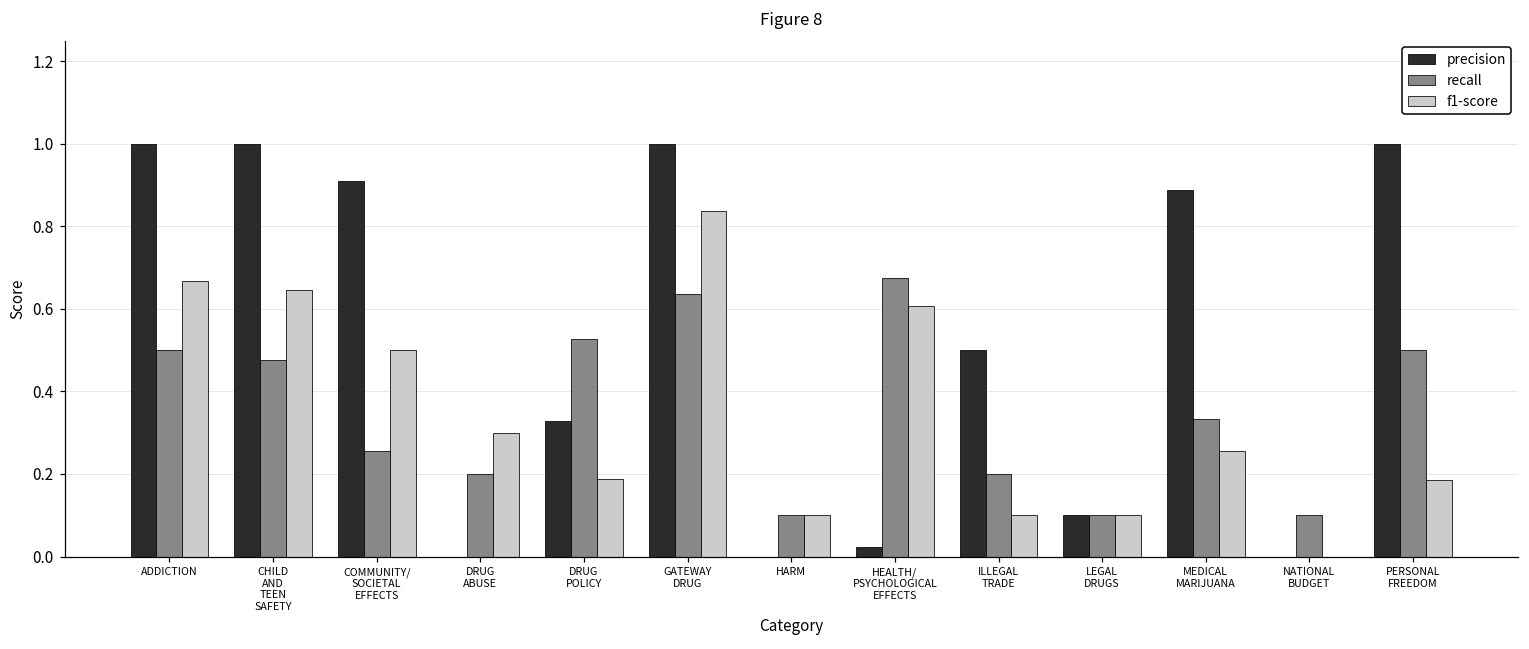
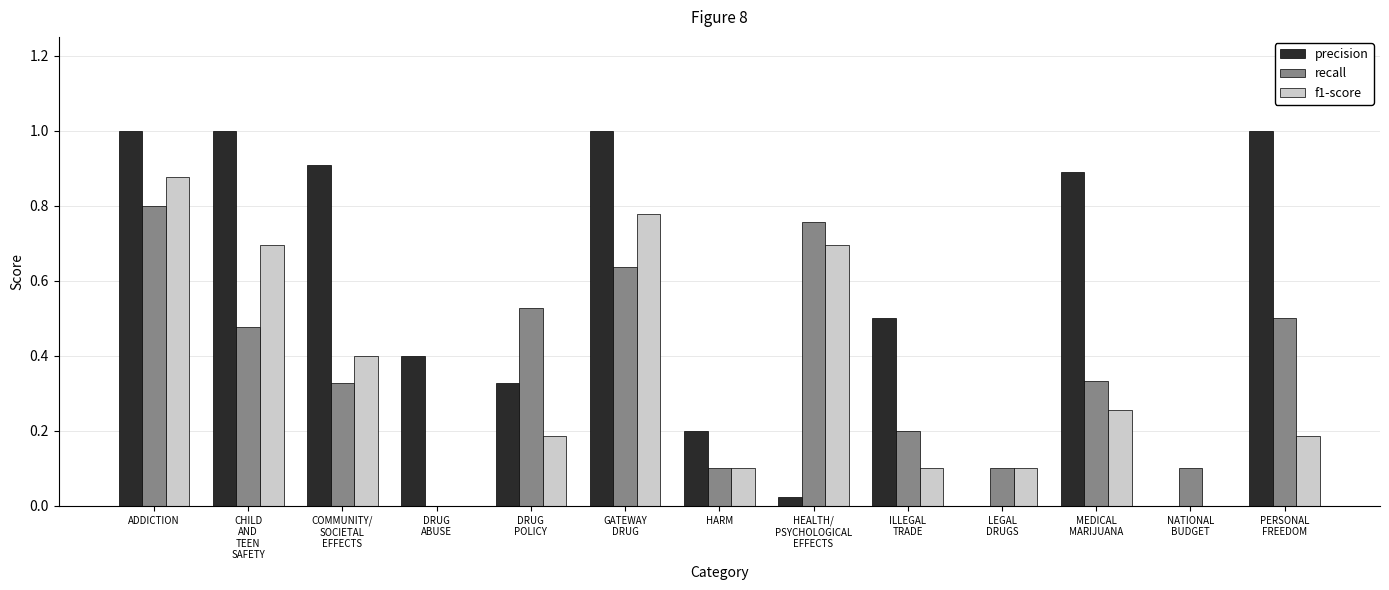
  {
    "precision": {
      "ADDICTION": 1.0,
      "CHILD AND TEEN SAFETY": 1.0,
      "COMMUNITY/ SOCIETAL EFFECTS": 0.91,
-     "DRUG ABUSE": 0.0,
+     "DRUG ABUSE": 0.4,
      "DRUG POLICY": 0.33,
      "GATEWAY DRUG": 1.0,
-     "HARM": 0.0,
+     "HARM": 0.2,
      "HEALTH/ PSYCHOLOGICAL EFFECTS": 0.02,
      "ILLEGAL TRADE": 0.5,
-     "LEGAL DRUGS": 0.1,
+     "LEGAL DRUGS": 0.0,
      "MEDICAL MARIJUANA": 0.89,
      "NATIONAL BUDGET": 0.0,
      "PERSONAL FREEDOM": 1.0
    },
    "recall": {
-     "ADDICTION": 0.5,
+     "ADDICTION": 0.8,
      "CHILD AND TEEN SAFETY": 0.48,
-     "COMMUNITY/ SOCIETAL EFFECTS": 0.26,
-     "DRUG ABUSE": 0.2,
+     "COMMUNITY/ SOCIETAL EFFECTS": 0.33,
+     "DRUG ABUSE": 0.0,
      "DRUG POLICY": 0.53,
      "GATEWAY DRUG": 0.64,
      "HARM": 0.10,
-     "HEALTH/ PSYCHOLOGICAL EFFECTS": 0.68,
+     "HEALTH/ PSYCHOLOGICAL EFFECTS": 0.76,
      "ILLEGAL TRADE": 0.20,
      "LEGAL DRUGS": 0.10,
      "MEDICAL MARIJUANA": 0.33,
      "NATIONAL BUDGET": 0.10,
      "PERSONAL FREEDOM": 0.50
    },
    "f1-score": {
-     "ADDICTION": 0.67,
-     "CHILD AND TEEN SAFETY": 0.65,
-     "COMMUNITY/ SOCIETAL EFFECTS": 0.5,
-     "DRUG ABUSE": 0.3,
+     "ADDICTION": 0.88,
+     "CHILD AND TEEN SAFETY": 0.70,
+     "COMMUNITY/ SOCIETAL EFFECTS": 0.4,
+     "DRUG ABUSE": 0.0,
      "DRUG POLICY": 0.19,
-     "GATEWAY DRUG": 0.84,
+     "GATEWAY DRUG": 0.78,
      "HARM": 0.10,
-     "HEALTH/ PSYCHOLOGICAL EFFECTS": 0.61,
+     "HEALTH/ PSYCHOLOGICAL EFFECTS": 0.69,
      "ILLEGAL TRADE": 0.10,
      "LEGAL DRUGS": 0.10,
      "MEDICAL MARIJUANA": 0.25,
      "NATIONAL BUDGET": 0.00,
      "PERSONAL FREEDOM": 0.19
    }
  }
